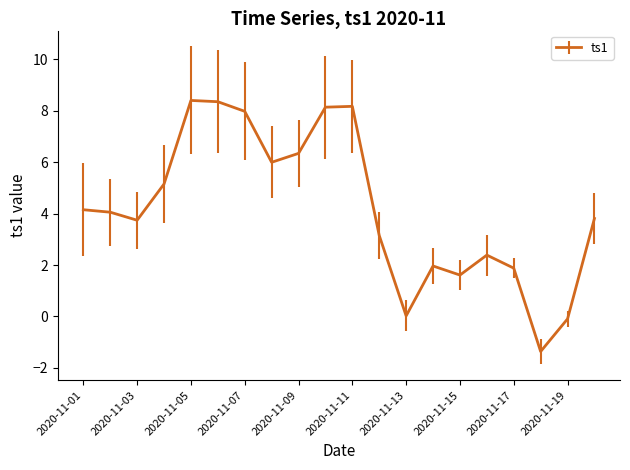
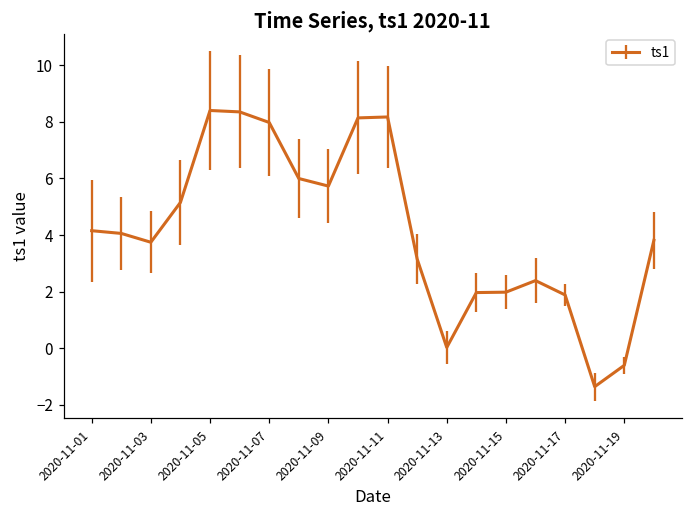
  {
    "2020-11-01": 4.2,
    "2020-11-03": 3.7,
    "2020-11-05": 8.4,
    "2020-11-07": 8.0,
-   "2020-11-09": 6.3,
+   "2020-11-09": 5.7,
    "2020-11-11": 8.2,
    "2020-11-13": 0.0,
-   "2020-11-15": 1.6,
+   "2020-11-15": 2.0,
    "2020-11-17": 1.9,
-   "2020-11-19": -0.1
+   "2020-11-19": -0.6
  }
